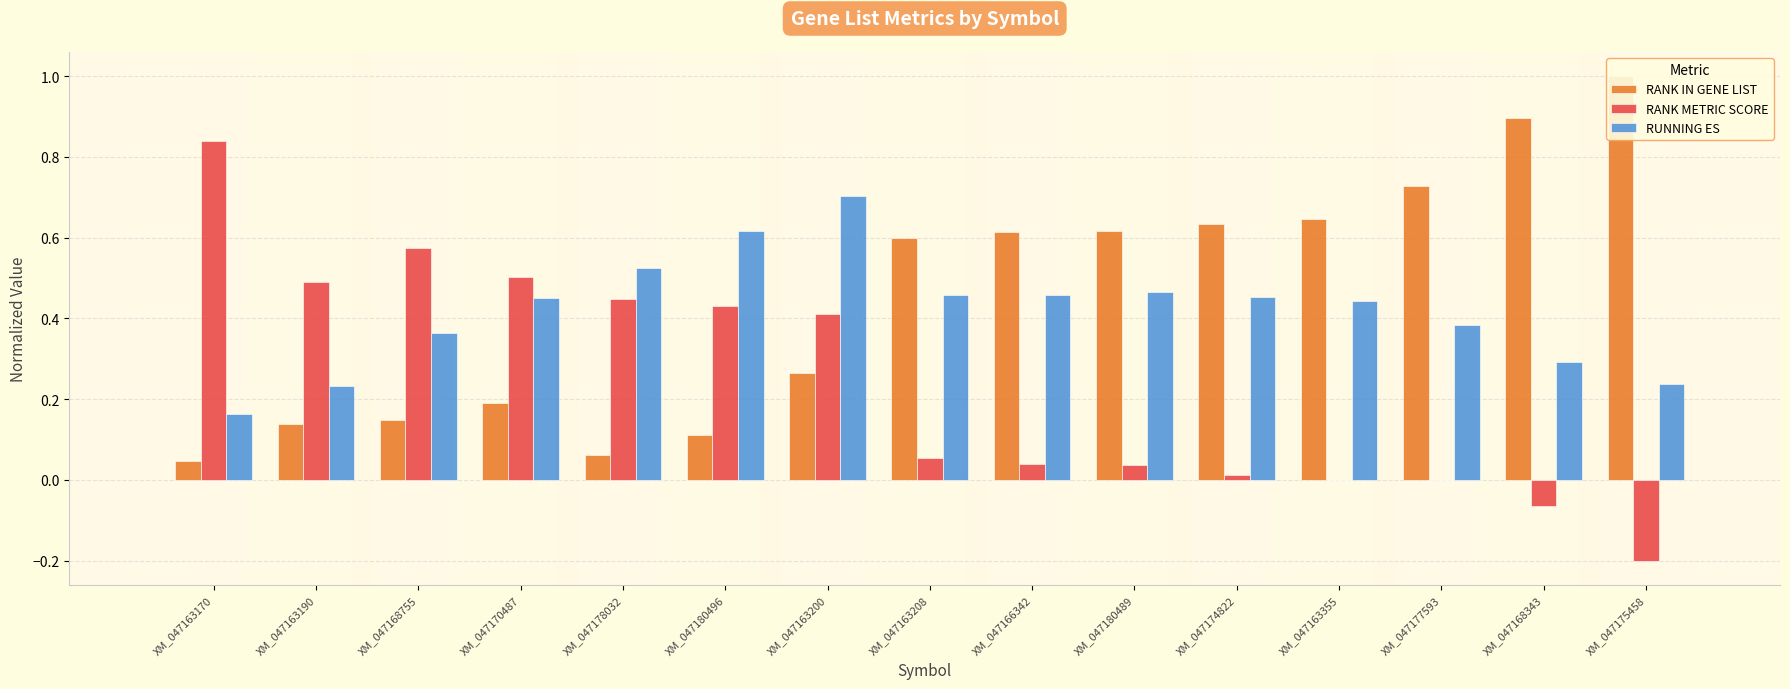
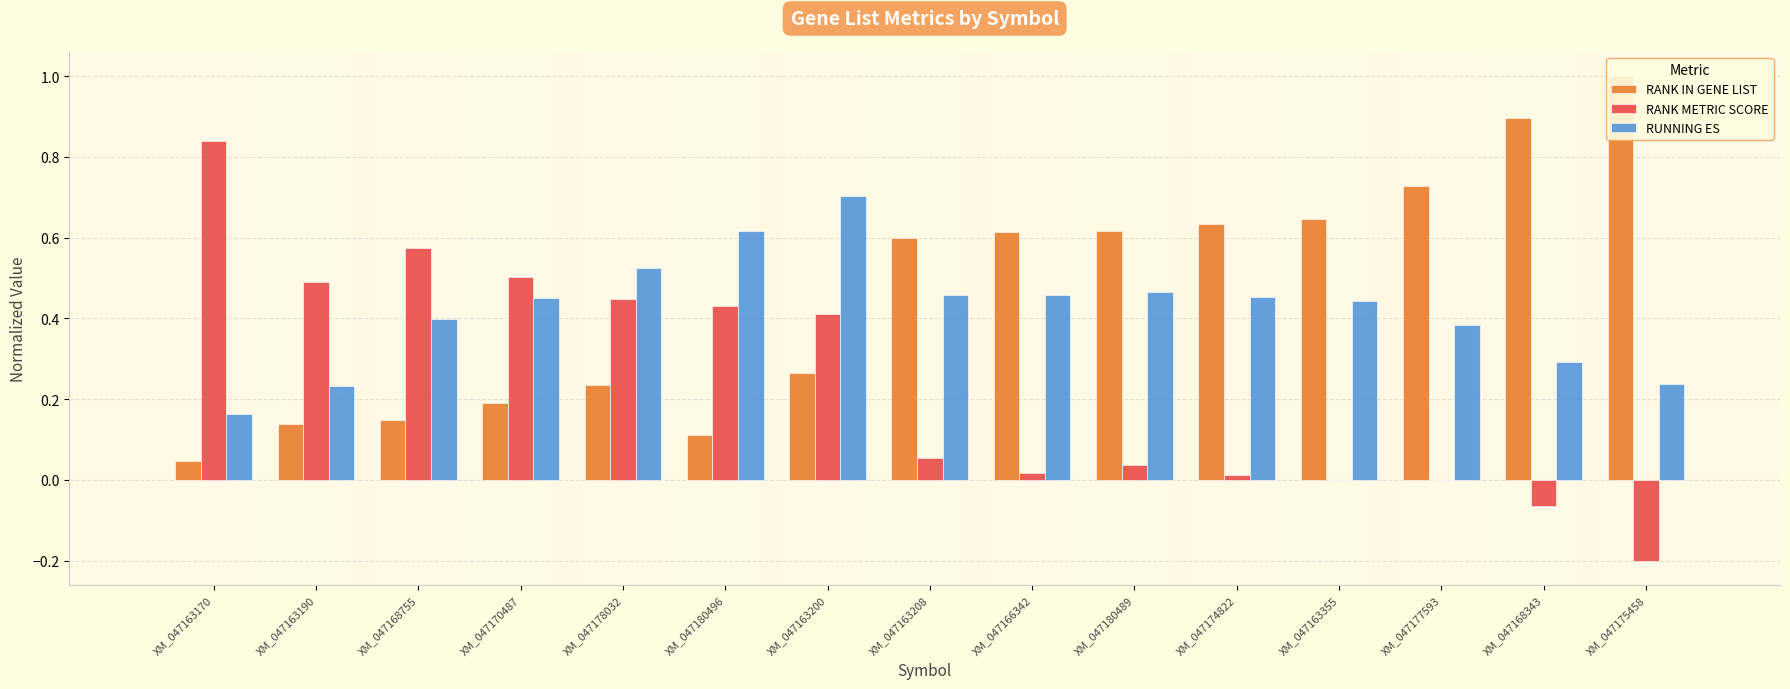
  {
    "RANK IN GENE LIST": {
      "XM_047163170": 0.05,
      "XM_047163190": 0.14,
      "XM_047168755": 0.15,
      "XM_047170487": 0.19,
-     "XM_047178032": 0.06,
+     "XM_047178032": 0.23,
      "XM_047180496": 0.11,
      "XM_047163200": 0.26,
      "XM_047163208": 0.60,
      "XM_047166342": 0.61,
      "XM_047180489": 0.62,
      "XM_047174822": 0.63,
      "XM_047163355": 0.65,
      "XM_047177593": 0.73,
      "XM_047168343": 0.90
    },
    "RANK METRIC SCORE": {
      "XM_047163170": 0.84,
      "XM_047163190": 0.49,
      "XM_047168755": 0.57,
      "XM_047170487": 0.50,
      "XM_047178032": 0.45,
      "XM_047180496": 0.43,
      "XM_047163200": 0.41,
      "XM_047163208": 0.06,
-     "XM_047166342": 0.04,
+     "XM_047166342": 0.02,
      "XM_047180489": 0.04,
      "XM_047174822": 0.01,
      "XM_047163355": 0.00,
      "XM_047177593": 0.00,
      "XM_047168343": -0.07,
      "XM_047175458": -0.20
    },
    "RUNNING ES": {
      "XM_047163170": 0.16,
      "XM_047163190": 0.23,
-     "XM_047168755": 0.36,
+     "XM_047168755": 0.40,
      "XM_047170487": 0.45,
      "XM_047178032": 0.52,
      "XM_047180496": 0.62,
      "XM_047163200": 0.70,
      "XM_047163208": 0.46,
      "XM_047166342": 0.46,
      "XM_047180489": 0.46,
      "XM_047174822": 0.45,
      "XM_047163355": 0.44,
      "XM_047177593": 0.38,
      "XM_047168343": 0.29,
      "XM_047175458": 0.24
    }
  }
